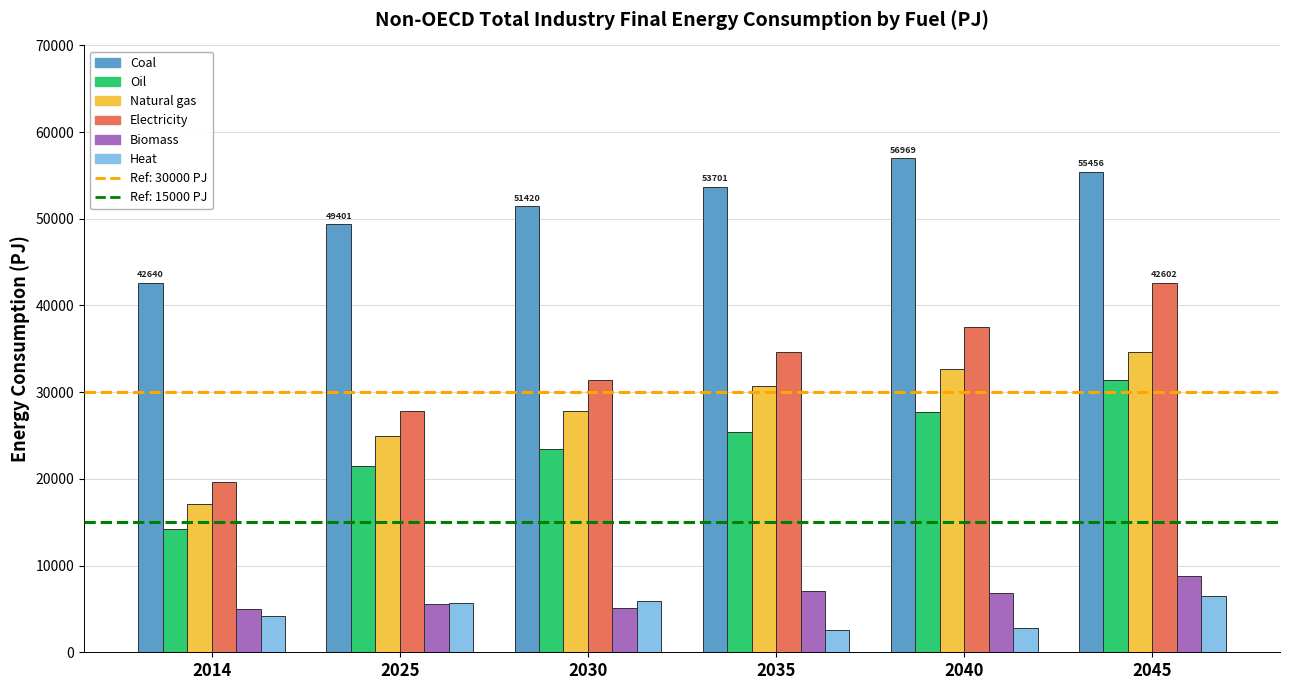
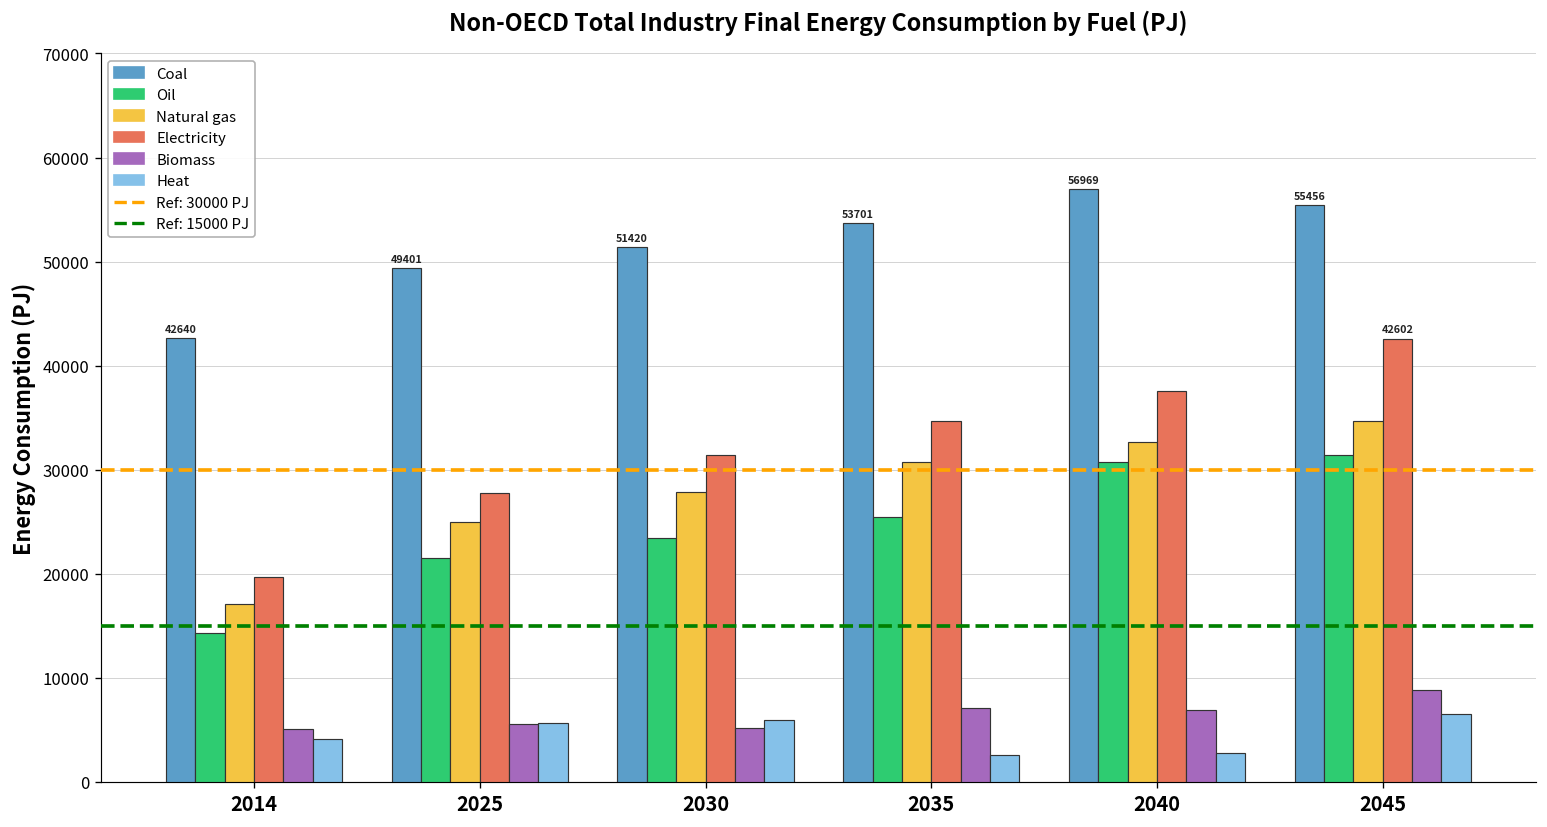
  {
    "Coal": {
      "2014": 42640,
      "2025": 49401,
      "2030": 51420,
      "2035": 53701,
      "2040": 56969,
      "2045": 55456
    },
    "Oil": {
      "2014": 14000,
      "2025": 22000,
      "2030": 23000,
      "2035": 25000,
-     "2040": 28000,
+     "2040": 31000,
      "2045": 31000
    },
    "Natural gas": {
      "2014": 17000,
      "2025": 25000,
      "2030": 28000,
      "2035": 31000,
      "2040": 33000,
      "2045": 35000
    },
    "Electricity": {
      "2045": 42602
    },
    "Biomass": {
      "2014": 5000,
      "2025": 6000,
      "2030": 5000,
      "2035": 7000,
      "2040": 7000,
      "2045": 9000
    },
    "Heat": {
      "2014": 4000,
      "2025": 6000,
      "2030": 6000,
      "2035": 3000,
      "2040": 3000,
      "2045": 6000
    }
  }
